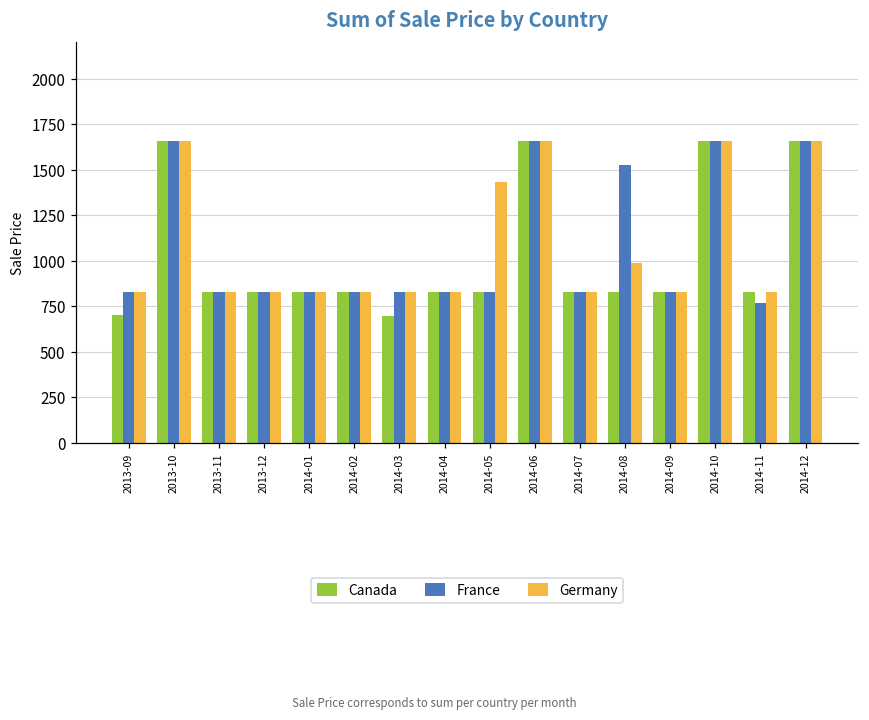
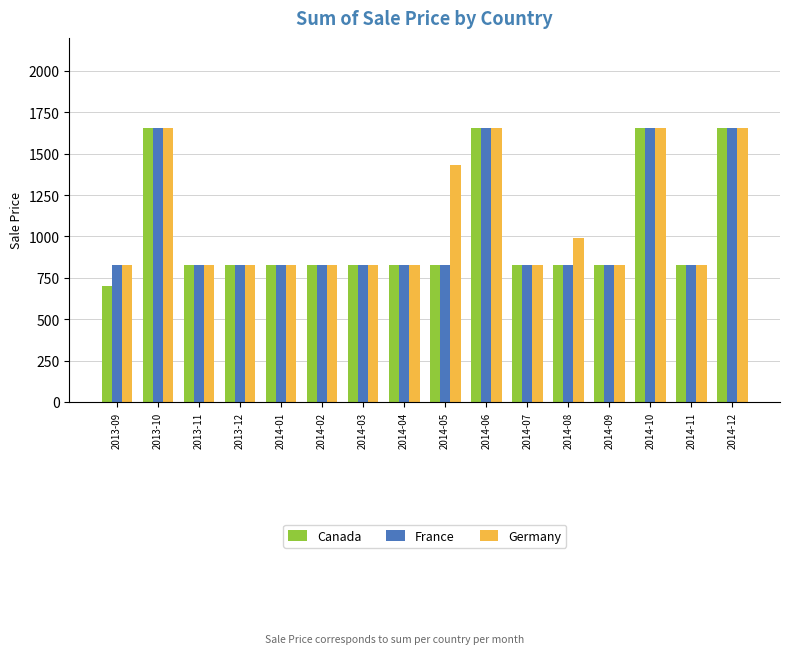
  {
    "Canada": {
      "2013-09": 700,
      "2013-10": 1660,
      "2013-11": 830,
      "2013-12": 830,
      "2014-01": 830,
      "2014-02": 830,
-     "2014-03": 700,
+     "2014-03": 830,
      "2014-04": 830,
      "2014-05": 830,
      "2014-06": 1660,
      "2014-07": 830,
      "2014-08": 830,
      "2014-09": 830,
      "2014-10": 1660,
      "2014-11": 830,
      "2014-12": 1660
    },
    "France": {
      "2013-09": 830,
      "2013-10": 1660,
      "2013-11": 830,
      "2013-12": 830,
      "2014-01": 830,
      "2014-02": 830,
      "2014-03": 830,
      "2014-04": 830,
      "2014-05": 830,
      "2014-06": 1660,
      "2014-07": 830,
-     "2014-08": 1530,
+     "2014-08": 830,
      "2014-09": 830,
      "2014-10": 1660,
-     "2014-11": 770,
+     "2014-11": 830,
      "2014-12": 1660
    },
    "Germany": {
      "2013-09": 830,
      "2013-10": 1660,
      "2013-11": 830,
      "2013-12": 830,
      "2014-01": 830,
      "2014-02": 830,
      "2014-03": 830,
      "2014-04": 830,
      "2014-05": 1430,
      "2014-06": 1660,
      "2014-07": 830,
      "2014-08": 990,
      "2014-09": 830,
      "2014-10": 1660,
      "2014-11": 830,
      "2014-12": 1660
    }
  }
